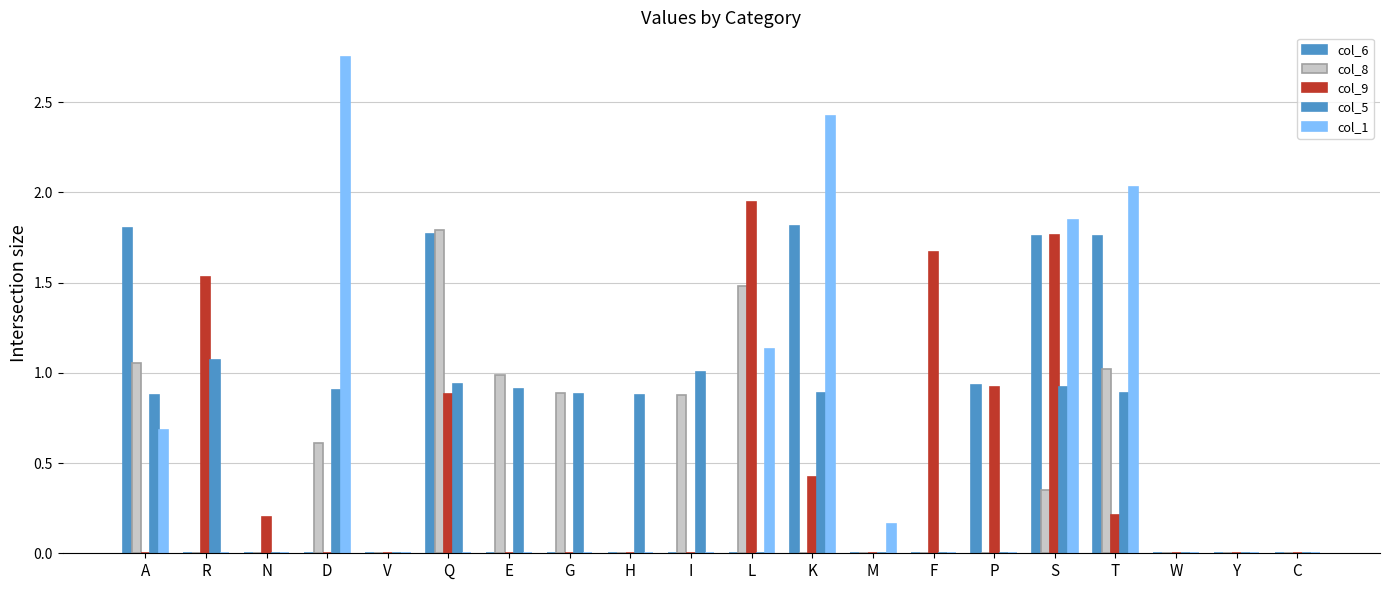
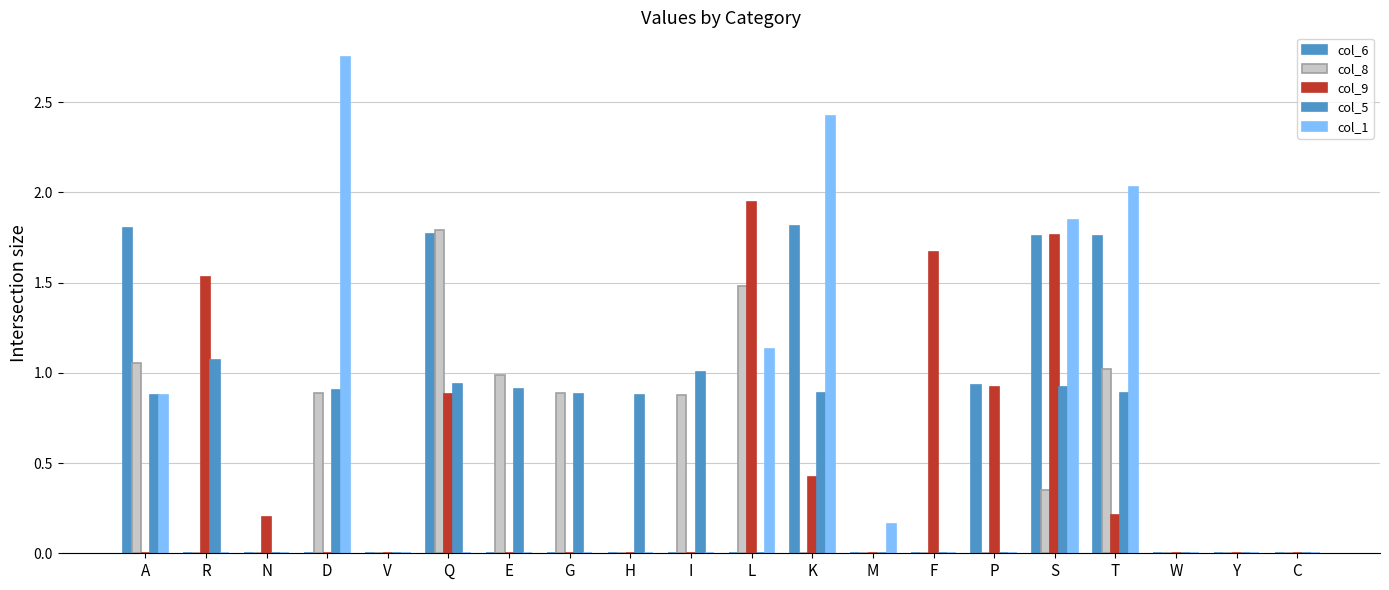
  {
    "col_8": {
      "A": 1.05,
      "R": 0.00,
      "N": 0.00,
-     "D": 0.61,
+     "D": 0.89,
      "V": 0.00,
      "Q": 1.79,
      "E": 0.99,
      "G": 0.89,
      "H": 0.00,
      "I": 0.88,
      "L": 1.48,
      "K": 0.00,
      "M": 0.00,
      "F": 0.00,
      "P": 0.00,
      "S": 0.35,
      "T": 1.02,
      "W": 0.00,
      "Y": 0.00,
      "C": 0.00
    },
    "col_9": {
      "A": 0.00,
      "R": 1.53,
      "N": 0.20,
      "D": 0.00,
      "V": 0.00,
      "Q": 0.88,
      "E": 0.00,
      "G": 0.00,
      "H": 0.00,
      "I": 0.00,
      "L": 1.95,
      "K": 0.42,
      "M": 0.00,
      "F": 1.67,
      "P": 0.92,
      "S": 1.76,
      "T": 0.21,
      "W": 0.00,
      "Y": 0.00,
      "C": 0.00
    },
    "col_1": {
-     "A": 0.68,
+     "A": 0.88,
      "R": 0.00,
      "N": 0.00,
      "D": 2.75,
      "V": 0.00,
      "Q": 0.00,
      "E": 0.00,
      "G": 0.00,
      "H": 0.00,
      "I": 0.00,
      "L": 1.13,
      "K": 2.42,
      "M": 0.16,
      "F": 0.00,
      "P": 0.00,
      "S": 1.85,
      "T": 2.03,
      "W": 0.00,
      "Y": 0.00,
      "C": 0.00
    }
  }
